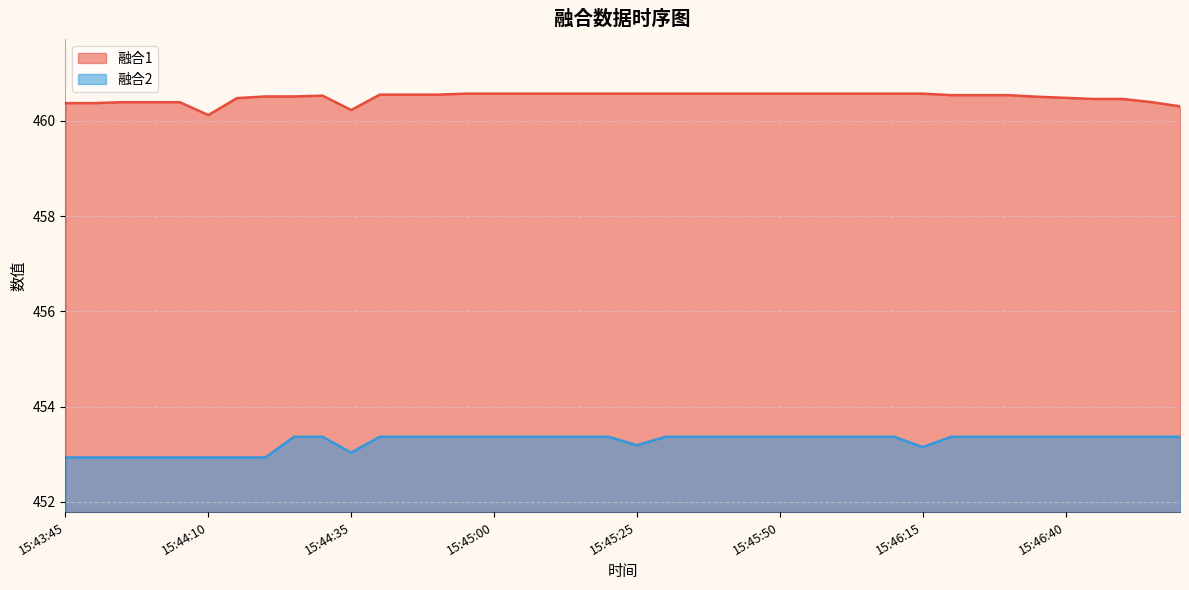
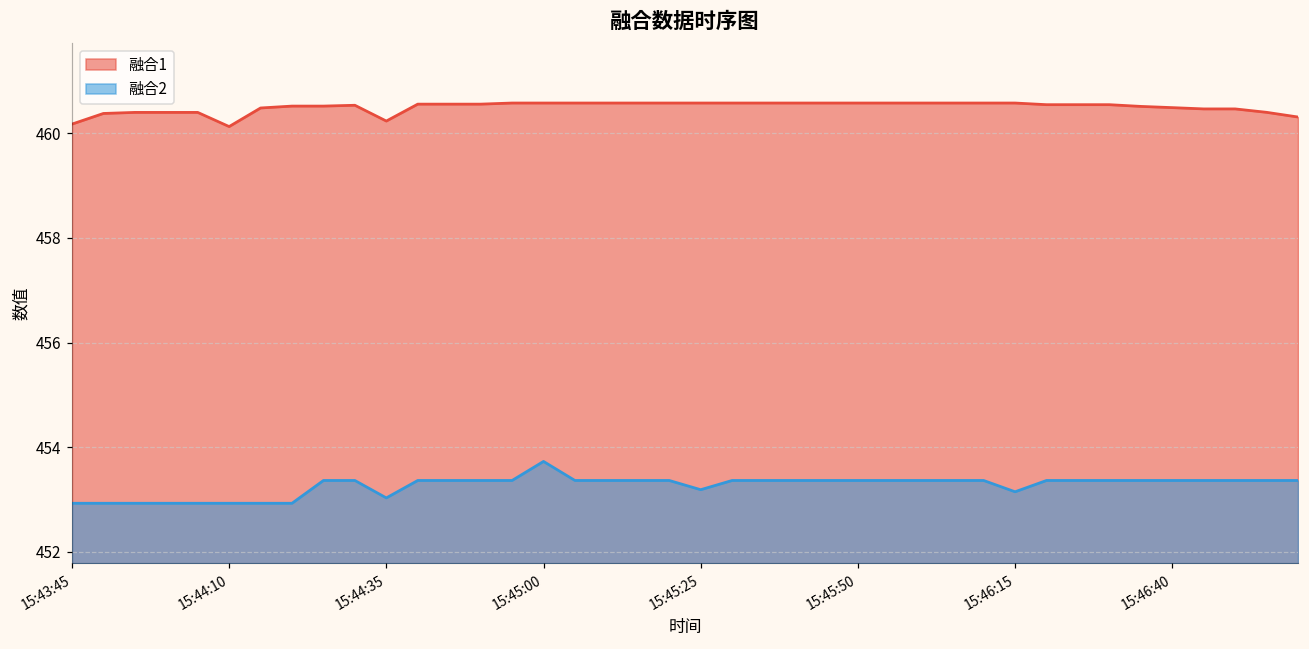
  {
    "融合1": {
-     "15:43:45": 460.4,
+     "15:43:45": 460.2,
      "15:44:10": 460.1,
      "15:44:35": 460.2,
      "15:45:00": 460.6,
      "15:45:25": 460.6,
      "15:45:50": 460.6,
      "15:46:15": 460.6,
      "15:46:40": 460.5
    },
    "融合2": {
      "15:43:45": 452.9,
      "15:44:10": 452.9,
      "15:44:35": 453.0,
-     "15:45:00": 453.4,
+     "15:45:00": 453.7,
      "15:45:25": 453.2,
      "15:45:50": 453.4,
      "15:46:15": 453.1,
      "15:46:40": 453.4
    }
  }
